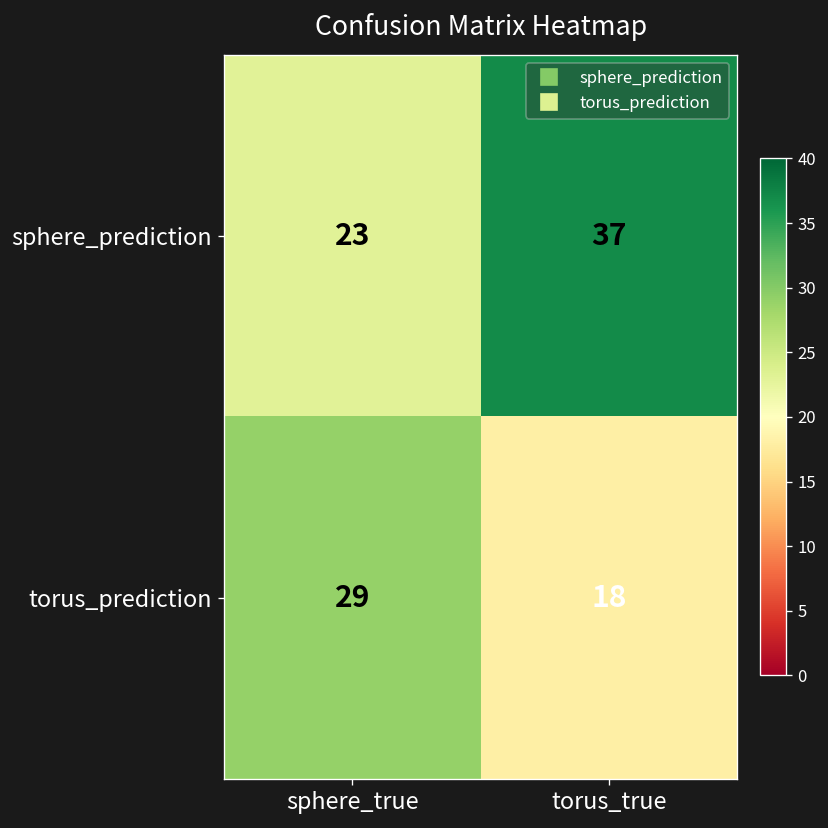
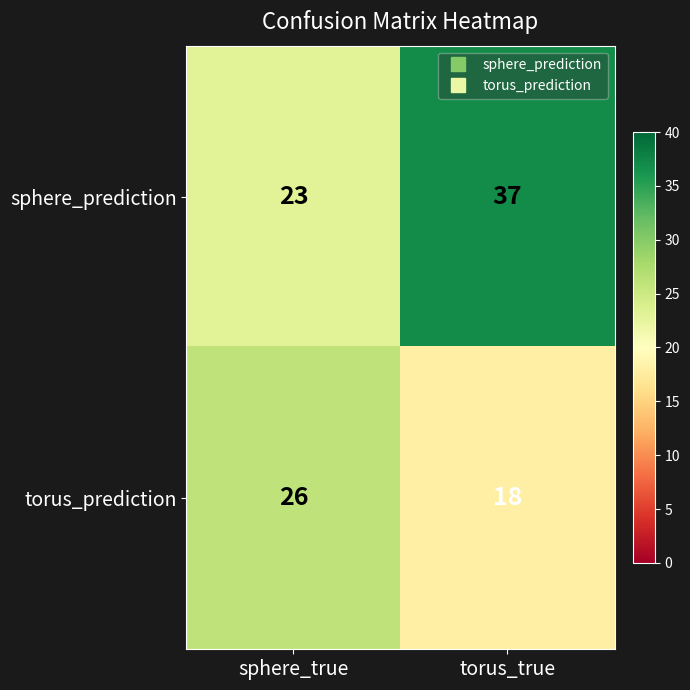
  {
    "sphere_prediction": {
      "sphere_true": 23,
      "torus_true": 37
    },
    "torus_prediction": {
-     "sphere_true": 29,
+     "sphere_true": 26,
      "torus_true": 18
    }
  }
